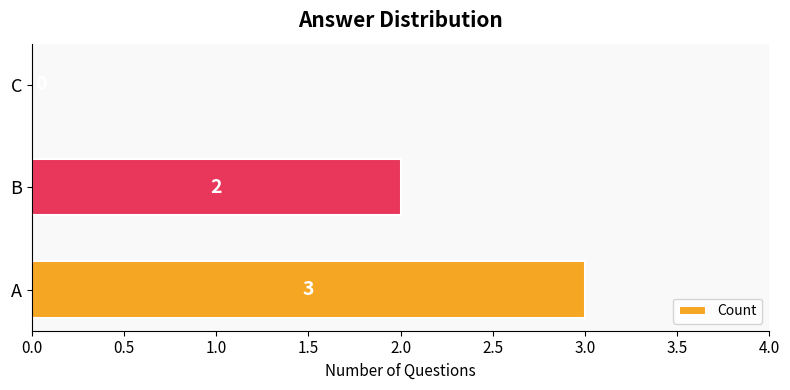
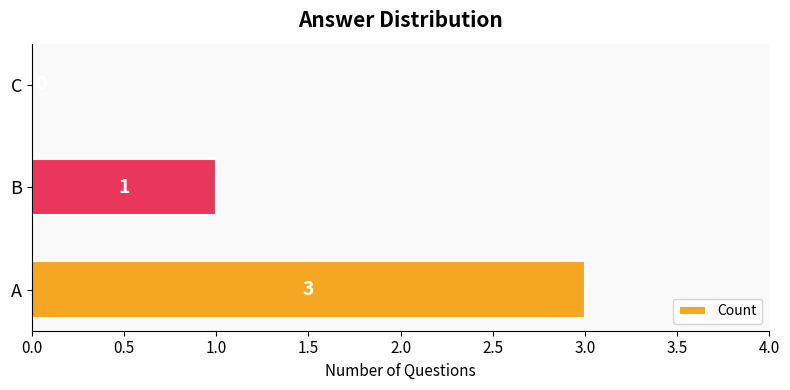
  {
-   "B": 2,
+   "B": 1,
    "A": 3
  }
